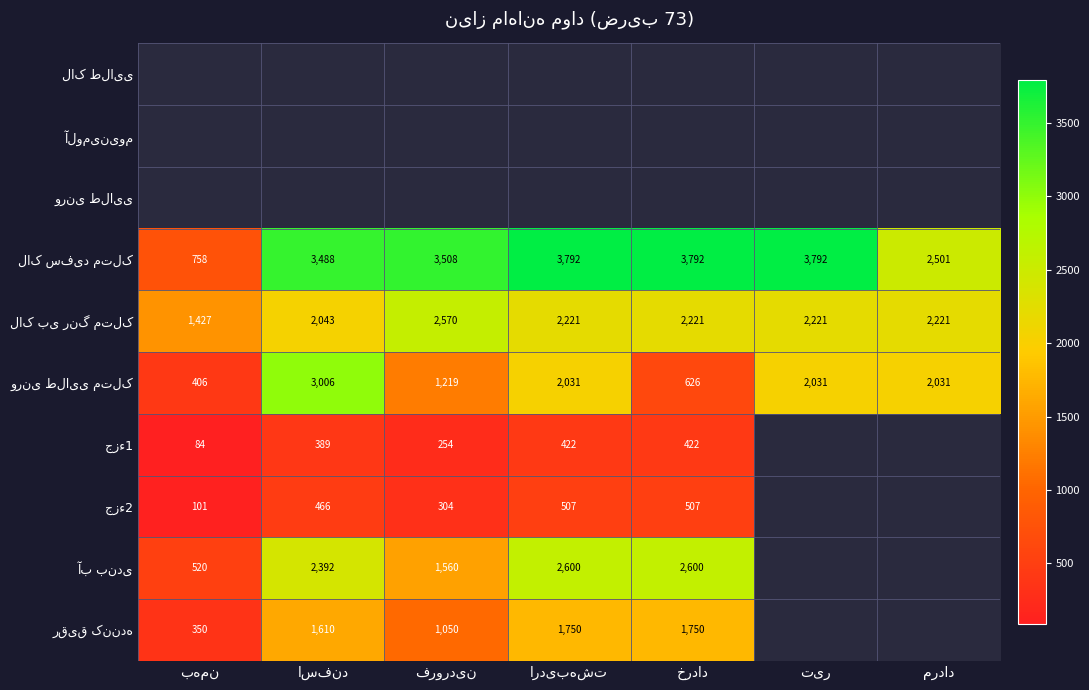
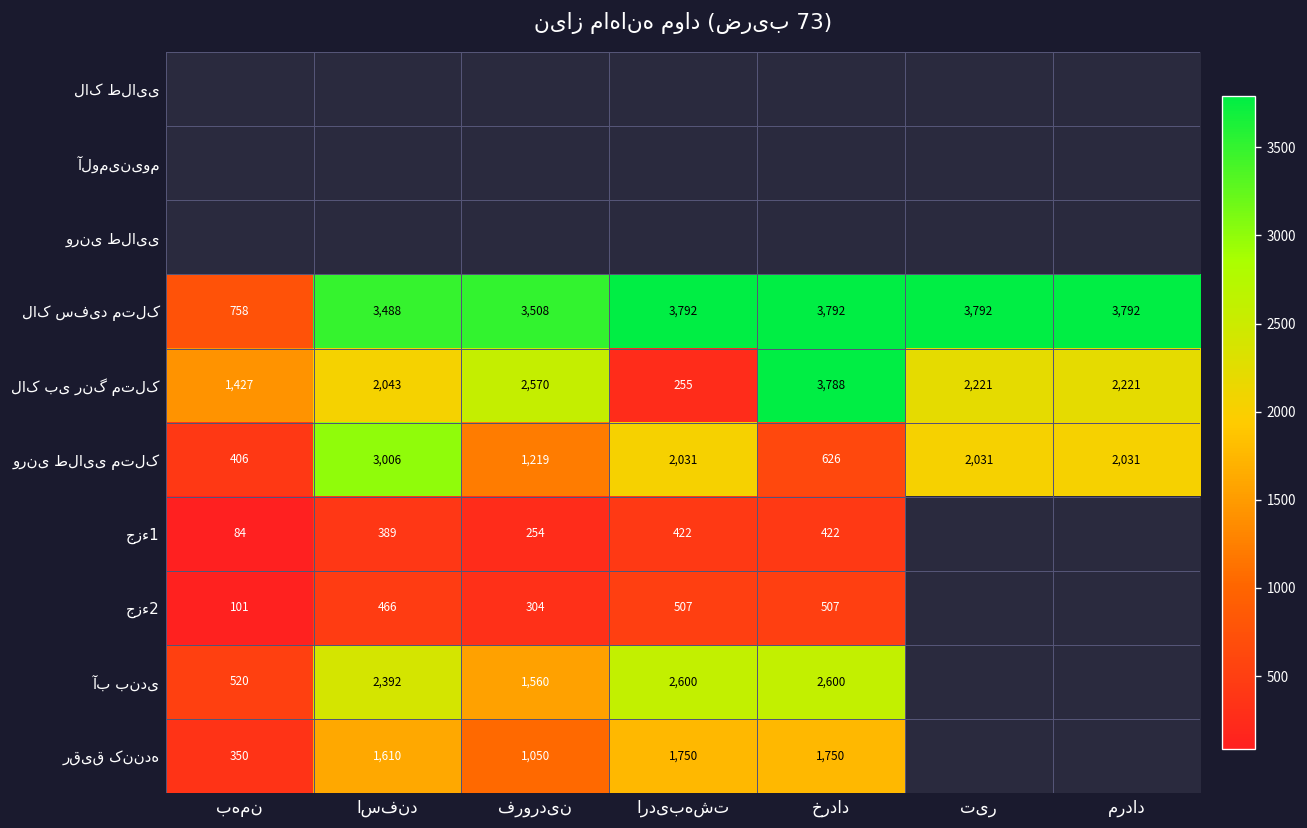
  {
    "لاک سفید متلک": {
      "بهمن": "758",
      "اسفند": "3,488",
      "فروردین": "3,508",
      "اردیبهشت": "3,792",
      "خرداد": "3,792",
      "تیر": "3,792",
-     "مرداد": "2,501"
+     "مرداد": "3,792"
    },
    "لاک بی رنگ متلک": {
      "بهمن": "1,427",
      "اسفند": "2,043",
      "فروردین": "2,570",
-     "اردیبهشت": "2,221",
-     "خرداد": "2,221",
+     "اردیبهشت": "255",
+     "خرداد": "3,788",
      "تیر": "2,221",
      "مرداد": "2,221"
    },
    "ورنی طلایی متلک": {
      "بهمن": "406",
      "اسفند": "3,006",
      "فروردین": "1,219",
      "اردیبهشت": "2,031",
      "خرداد": "626",
      "تیر": "2,031",
      "مرداد": "2,031"
    },
    "جزء1": {
      "بهمن": "84",
      "اسفند": "389",
      "فروردین": "254",
      "اردیبهشت": "422",
      "خرداد": "422"
    },
    "جزء2": {
      "بهمن": "101",
      "اسفند": "466",
      "فروردین": "304",
      "اردیبهشت": "507",
      "خرداد": "507"
    },
    "آب بندی": {
      "بهمن": "520",
      "اسفند": "2,392",
      "فروردین": "1,560",
      "اردیبهشت": "2,600",
      "خرداد": "2,600"
    },
    "رقیق کننده": {
      "بهمن": "350",
      "اسفند": "1,610",
      "فروردین": "1,050",
      "اردیبهشت": "1,750",
      "خرداد": "1,750"
    }
  }
